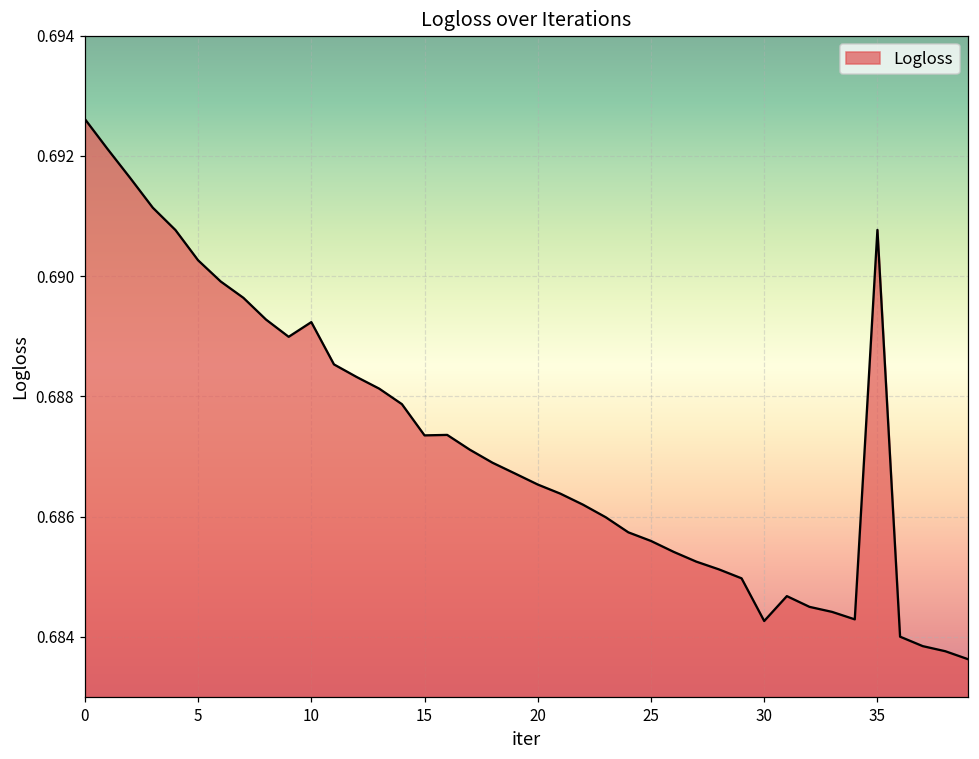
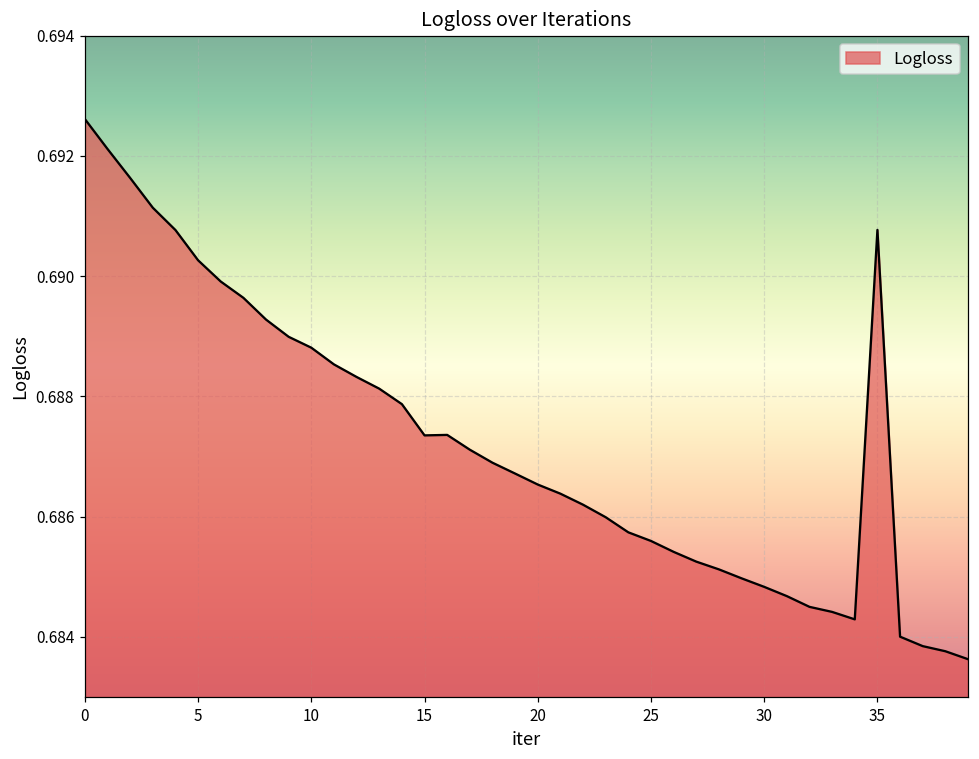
  {
    "0": 0.6926,
    "5": 0.6903,
-   "10": 0.6892,
+   "10": 0.6888,
    "15": 0.6874,
    "20": 0.6865,
    "25": 0.6856,
-   "30": 0.6843,
+   "30": 0.6848,
    "35": 0.6908
  }
